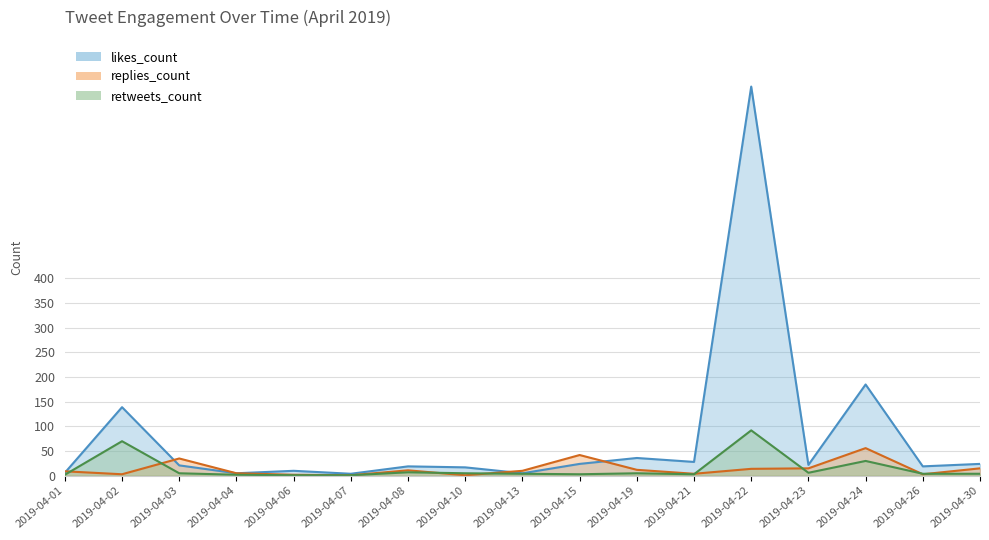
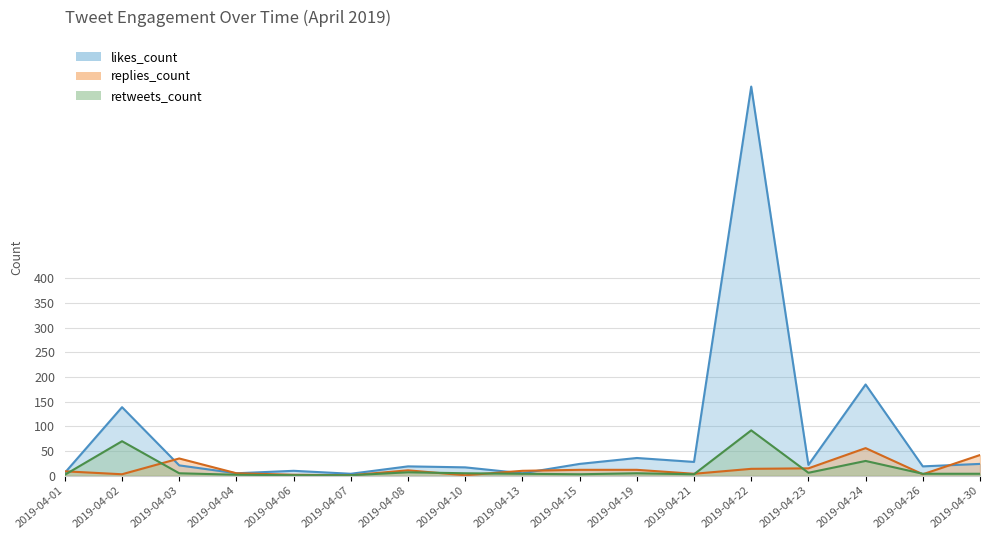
  {
    "replies_count": {
      "2019-04-02": 0,
      "2019-04-03": 40,
-     "2019-04-15": 40,
+     "2019-04-15": 10,
      "2019-04-19": 10,
      "2019-04-22": 10,
      "2019-04-23": 20,
      "2019-04-24": 60,
-     "2019-04-30": 20
+     "2019-04-30": 40
    }
  }
